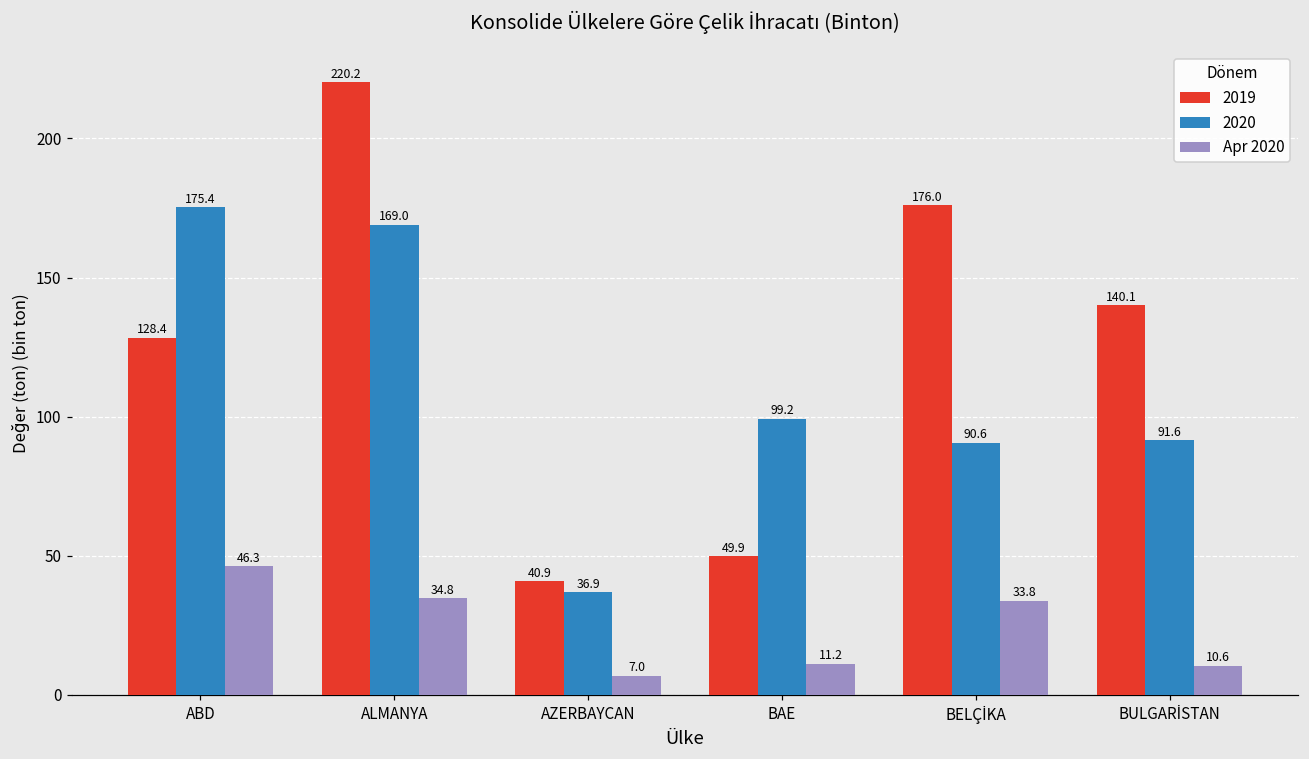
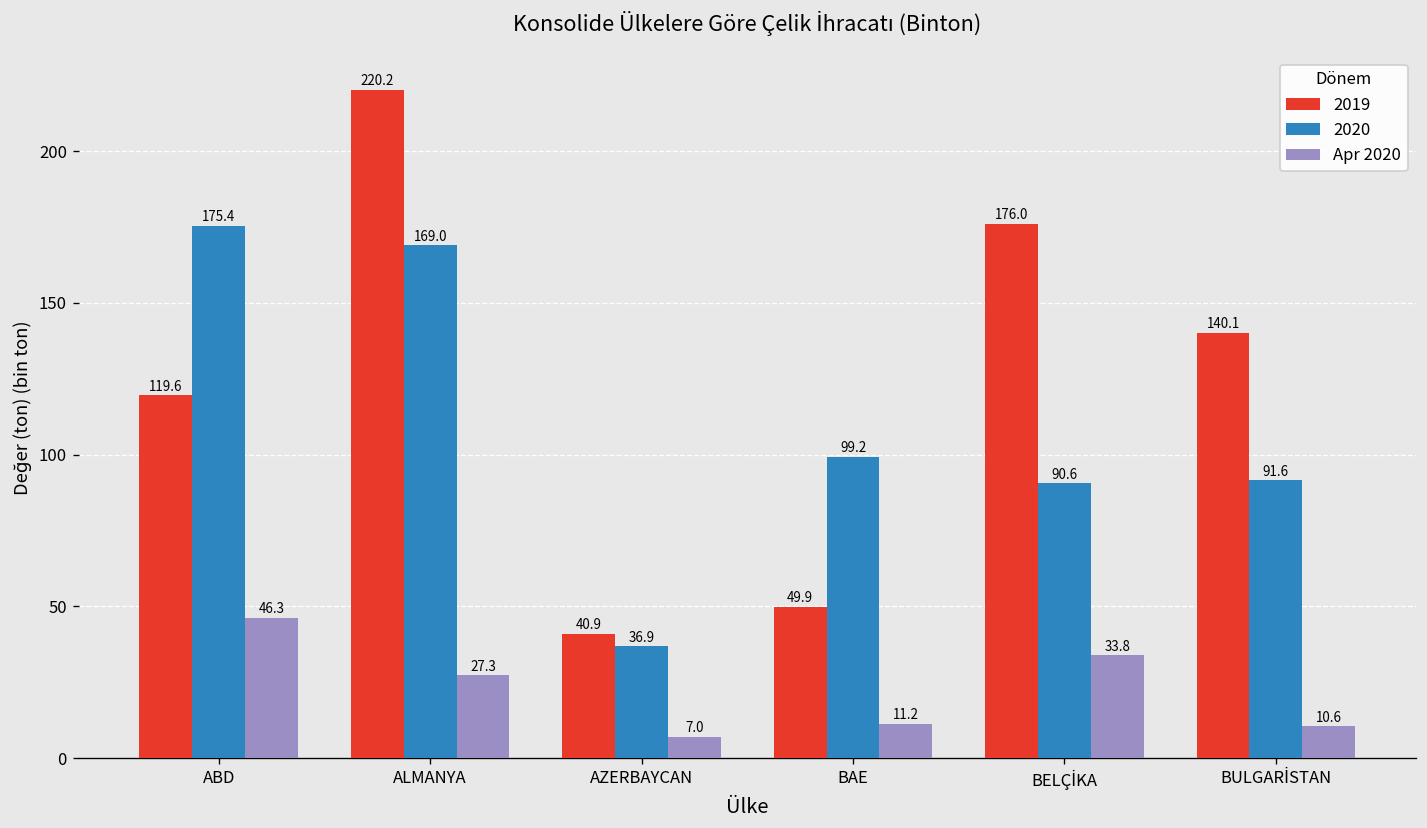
  {
    "2019": {
-     "ABD": 128.4,
+     "ABD": 119.6,
      "ALMANYA": 220.2,
      "AZERBAYCAN": 40.9,
      "BAE": 49.9,
      "BELÇİKA": 176.0,
      "BULGARİSTAN": 140.1
    },
    "2020": {
      "ABD": 175.4,
      "ALMANYA": 169.0,
      "AZERBAYCAN": 36.9,
      "BAE": 99.2,
      "BELÇİKA": 90.6,
      "BULGARİSTAN": 91.6
    },
    "Apr 2020": {
      "ABD": 46.3,
-     "ALMANYA": 34.8,
+     "ALMANYA": 27.3,
      "AZERBAYCAN": 7.0,
      "BAE": 11.2,
      "BELÇİKA": 33.8,
      "BULGARİSTAN": 10.6
    }
  }
